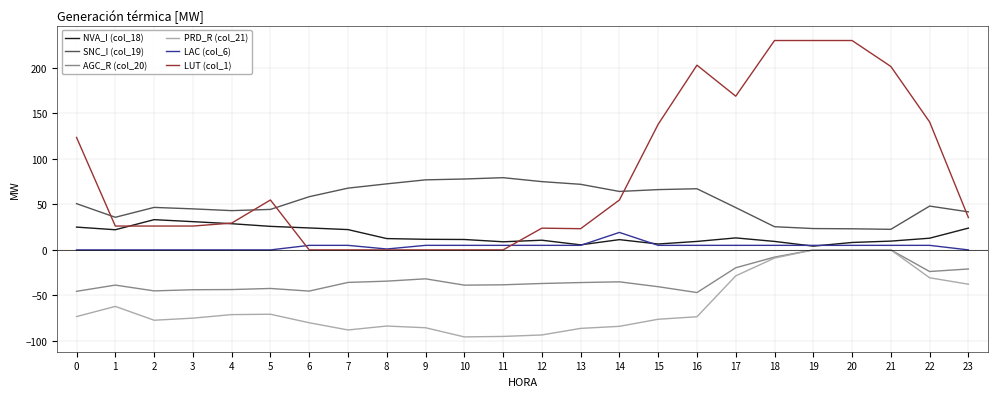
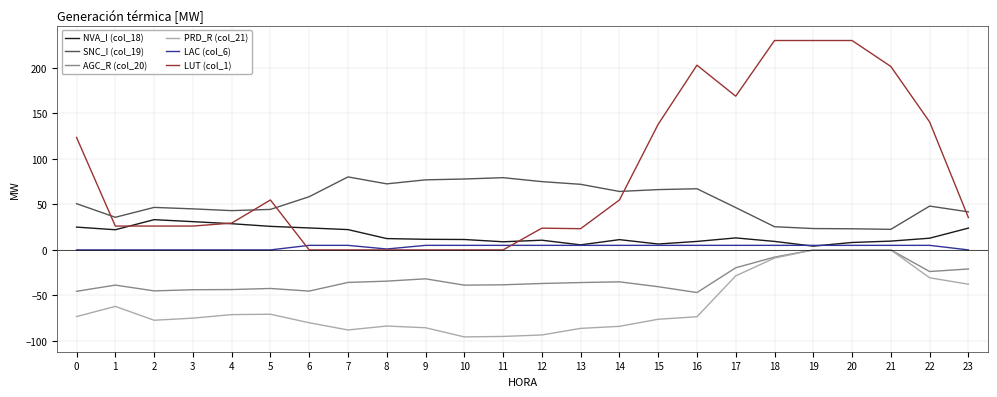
  {
    "NVA_I (col_18)": {
      "0": 30,
      "1": 20,
      "2": 30,
      "3": 30,
      "5": 30,
      "6": 20,
      "7": 20,
      "8": 10,
      "9": 10,
      "10": 10,
      "11": 10,
      "12": 10,
      "14": 10,
      "16": 10,
      "17": 10,
      "18": 10,
      "20": 10,
      "21": 10,
      "22": 10,
      "23": 20
    },
    "SNC_I (col_19)": {
      "0": 50,
      "1": 40,
      "2": 50,
      "3": 50,
      "4": 40,
      "5": 40,
      "6": 60,
-     "7": 70,
+     "7": 80,
      "8": 70,
      "9": 80,
      "10": 80,
      "11": 80,
      "12": 70,
      "13": 70,
      "14": 60,
      "15": 70,
      "16": 70,
      "17": 50,
      "18": 30,
      "19": 20,
      "20": 20,
      "21": 20,
      "22": 50,
      "23": 40
    },
    "LAC (col_6)": {
      "0": 0,
      "1": 0,
      "2": 0,
      "3": 0,
      "4": 0,
      "5": 0,
      "6": 10,
      "7": 10,
      "9": 10,
      "10": 10,
      "11": 10,
      "12": 10,
-     "14": 20,
+     "14": 10,
      "16": 10,
      "17": 10,
      "18": 10,
      "20": 10,
      "21": 10,
      "22": 10,
      "23": 0
    },
    "LUT (col_1)": {
      "0": 120,
      "1": 30,
      "2": 30,
      "3": 30,
      "5": 50,
      "6": 0,
      "7": 0,
      "9": 0,
      "10": 0,
      "11": 0,
      "12": 20,
      "13": 20,
      "14": 50,
      "15": 140,
      "16": 200,
      "17": 170,
      "18": 230,
      "19": 230,
      "20": 230,
      "21": 200,
      "22": 140,
      "23": 40
    }
  }
